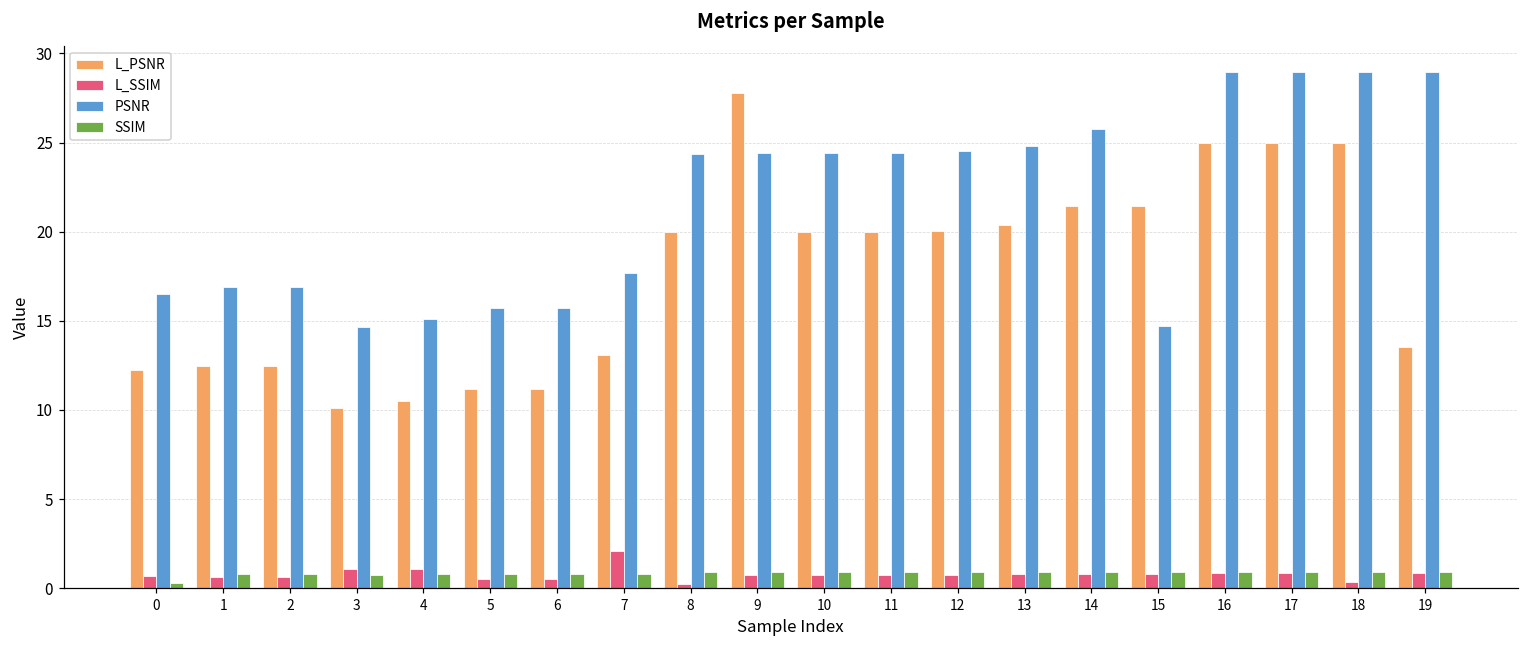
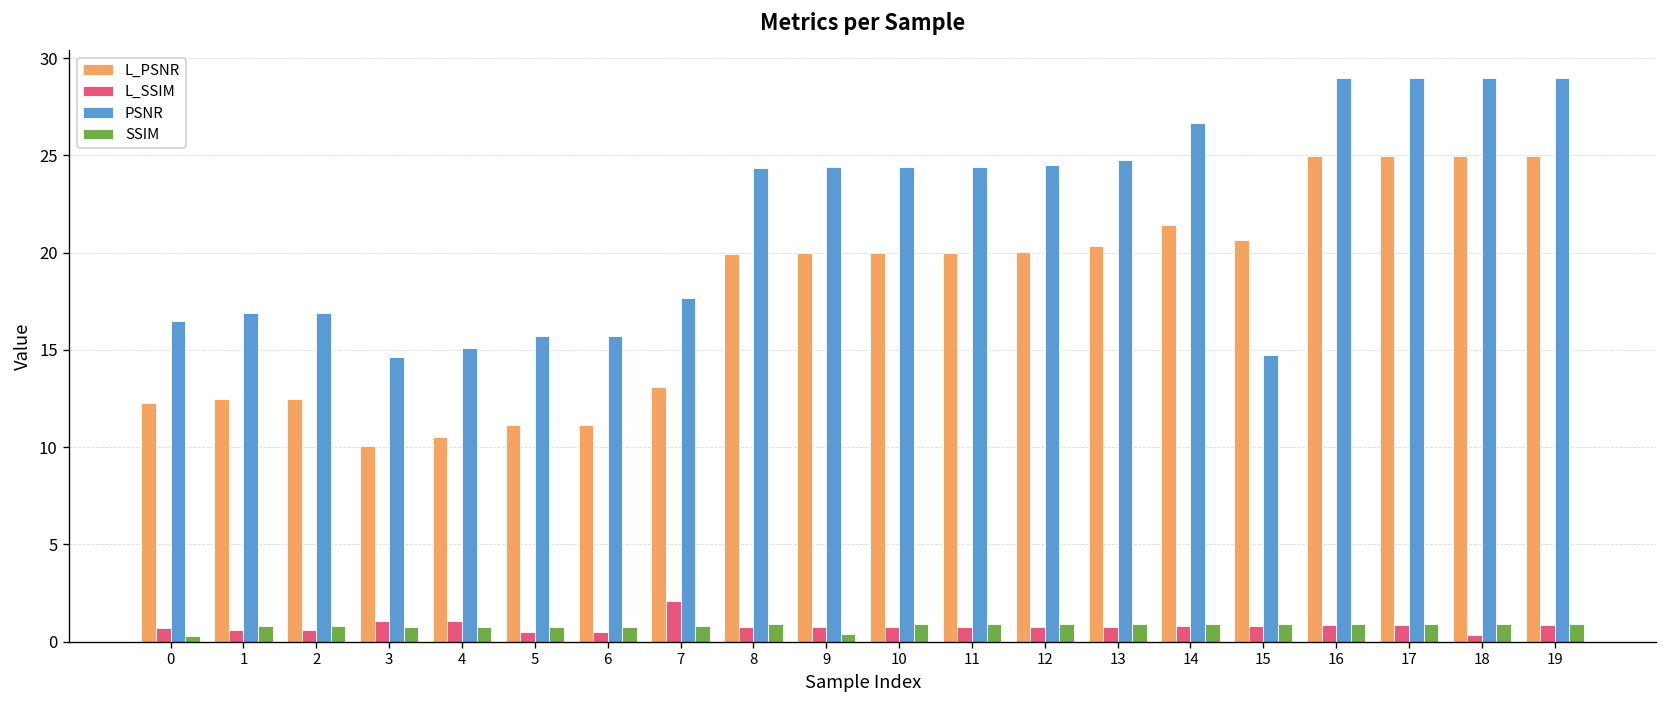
  {
    "L_PSNR": {
      "0": 12.3,
      "1": 12.5,
      "2": 12.5,
      "3": 10.1,
      "4": 10.5,
      "5": 11.1,
      "6": 11.1,
      "7": 13.1,
      "8": 20.0,
-     "9": 27.8,
+     "9": 20.0,
      "10": 20.0,
      "11": 20.0,
      "12": 20.1,
      "13": 20.4,
      "14": 21.4,
-     "15": 21.4,
+     "15": 20.6,
      "16": 25.0,
      "17": 25.0,
      "18": 25.0,
-     "19": 13.5
+     "19": 25.0
    },
    "L_SSIM": {
      "0": 0.7,
      "1": 0.6,
      "2": 0.6,
      "3": 1.1,
      "4": 1.1,
      "5": 0.5,
      "6": 0.5,
      "7": 2.1,
-     "8": 0.2,
+     "8": 0.8,
      "9": 0.8,
      "10": 0.8,
      "11": 0.8,
      "12": 0.8,
      "13": 0.8,
      "14": 0.8,
      "15": 0.8,
      "16": 0.8,
      "17": 0.8,
      "18": 0.3,
      "19": 0.8
    },
    "PSNR": {
      "0": 16.5,
      "1": 16.9,
      "2": 16.9,
      "3": 14.6,
      "4": 15.1,
      "5": 15.7,
      "6": 15.7,
      "7": 17.7,
      "8": 24.4,
      "9": 24.4,
      "10": 24.4,
      "11": 24.4,
      "12": 24.5,
      "13": 24.8,
-     "14": 25.8,
+     "14": 26.7,
      "15": 14.7,
      "16": 29.0,
      "17": 29.0,
      "18": 29.0,
      "19": 29.0
    },
    "SSIM": {
      "0": 0.3,
      "1": 0.8,
      "2": 0.8,
      "3": 0.8,
      "4": 0.8,
      "5": 0.8,
      "6": 0.8,
      "7": 0.8,
      "8": 0.9,
-     "9": 0.9,
+     "9": 0.4,
      "10": 0.9,
      "11": 0.9,
      "12": 0.9,
      "13": 0.9,
      "14": 0.9,
      "15": 0.9,
      "16": 0.9,
      "17": 0.9,
      "18": 0.9,
      "19": 0.9
    }
  }
